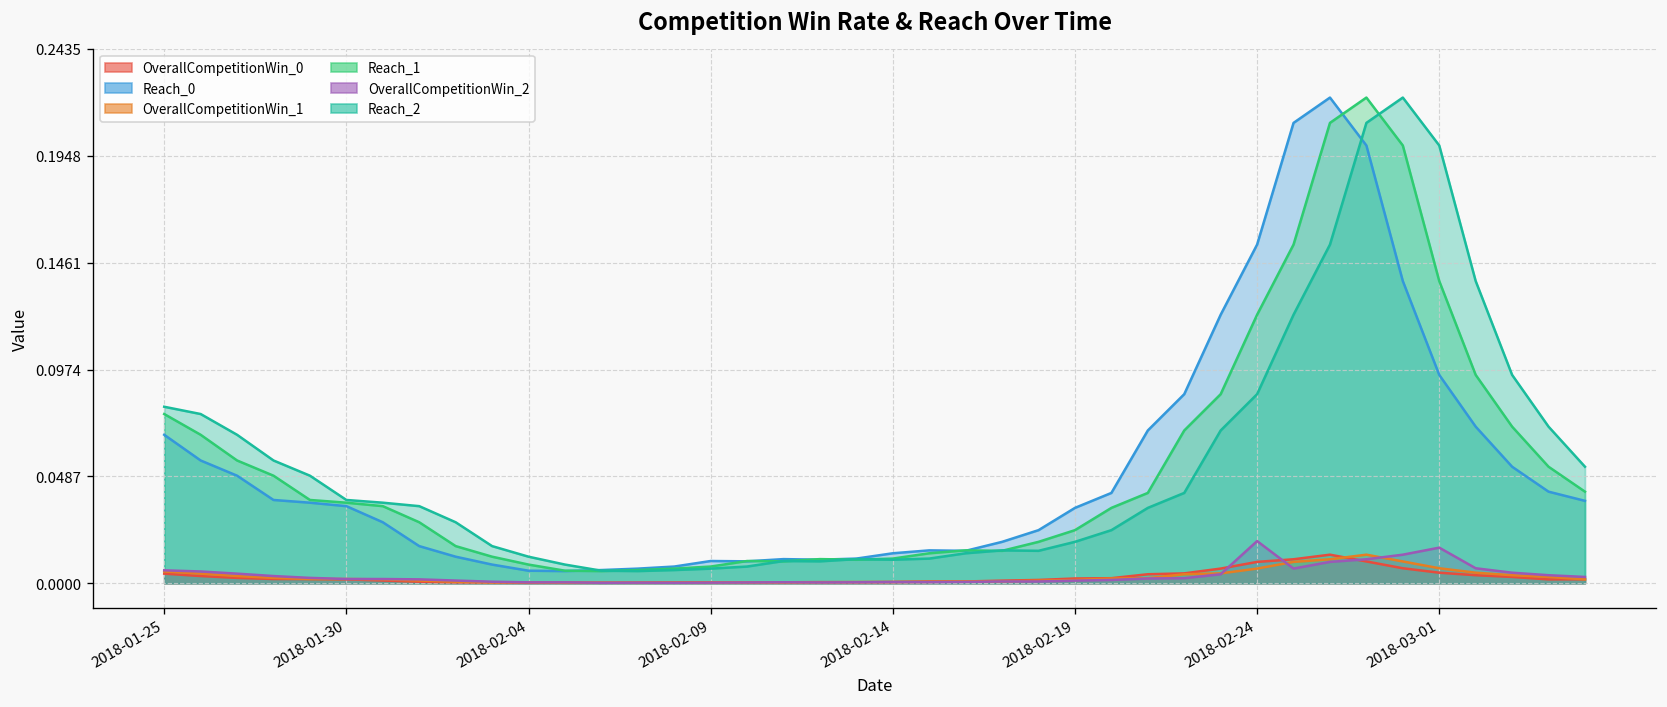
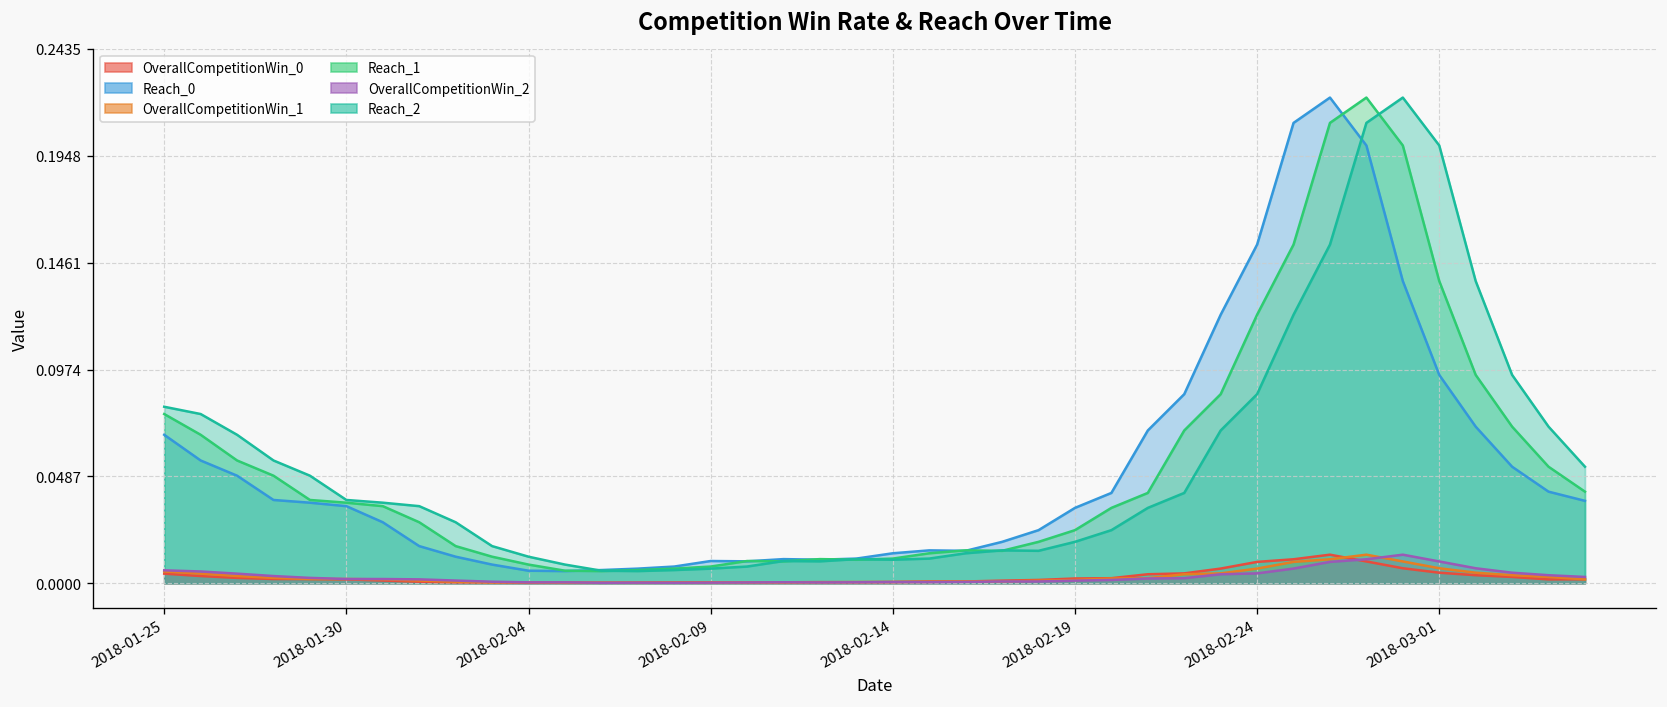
  {
    "OverallCompetitionWin_2": {
-     "2018-02-24": 0.019,
-     "2018-03-01": 0.016
+     "2018-02-24": 0.004,
+     "2018-03-01": 0.010
    }
  }
